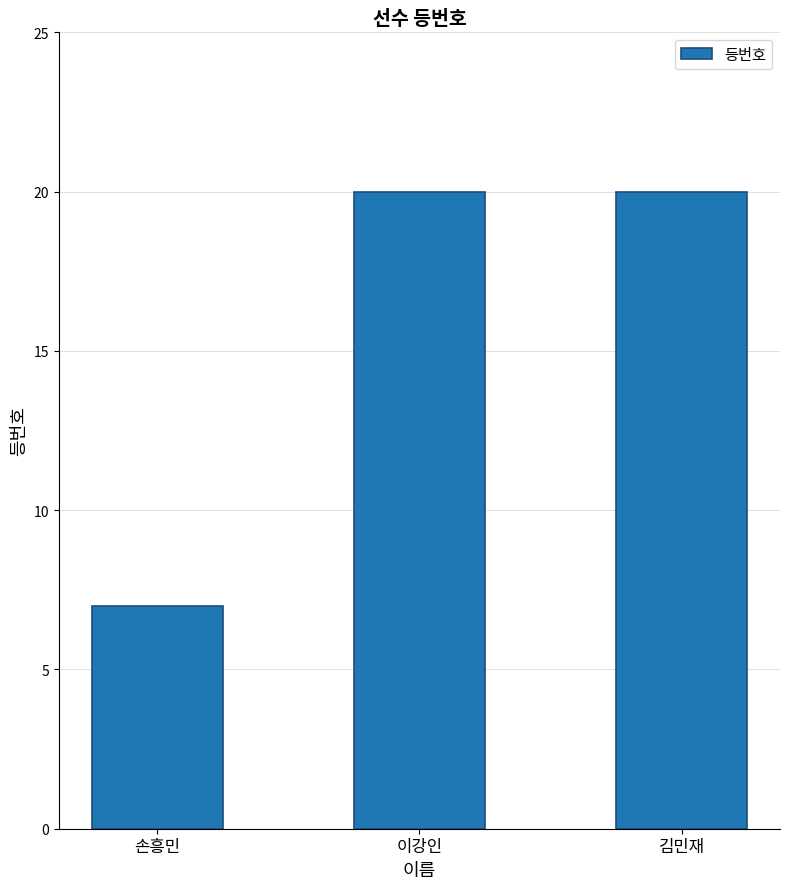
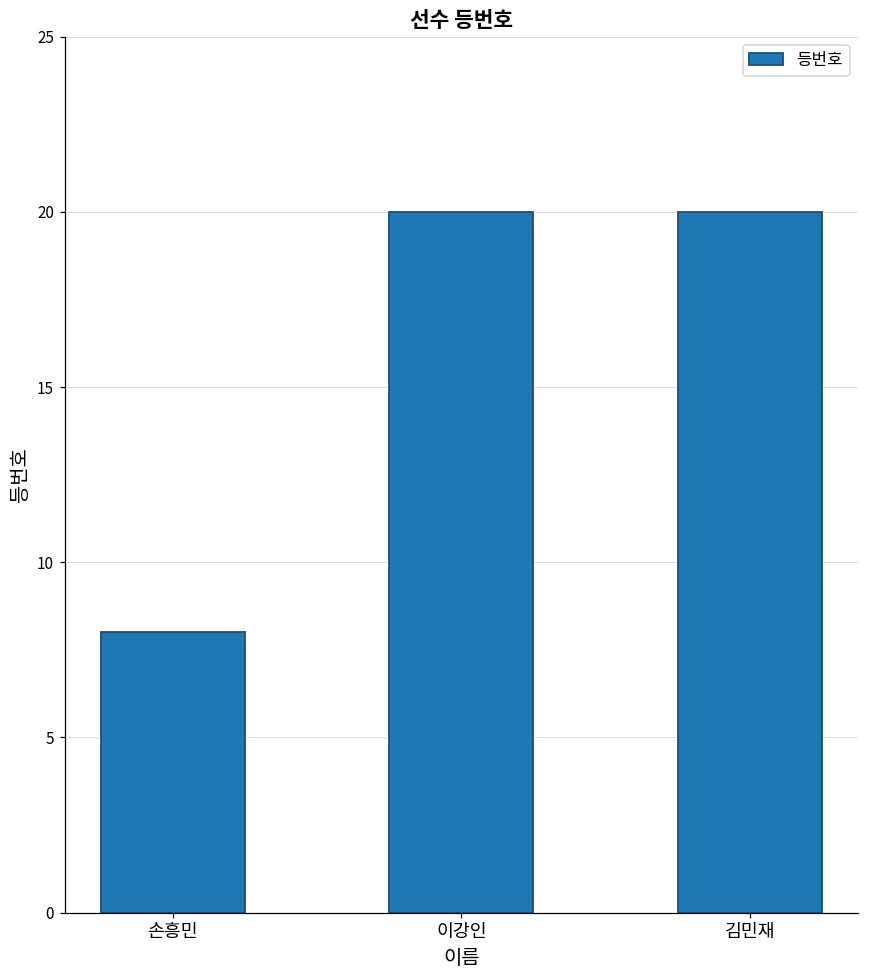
  {
-   "손흥민": 7,
+   "손흥민": 8,
    "이강인": 20,
    "김민재": 20
  }
